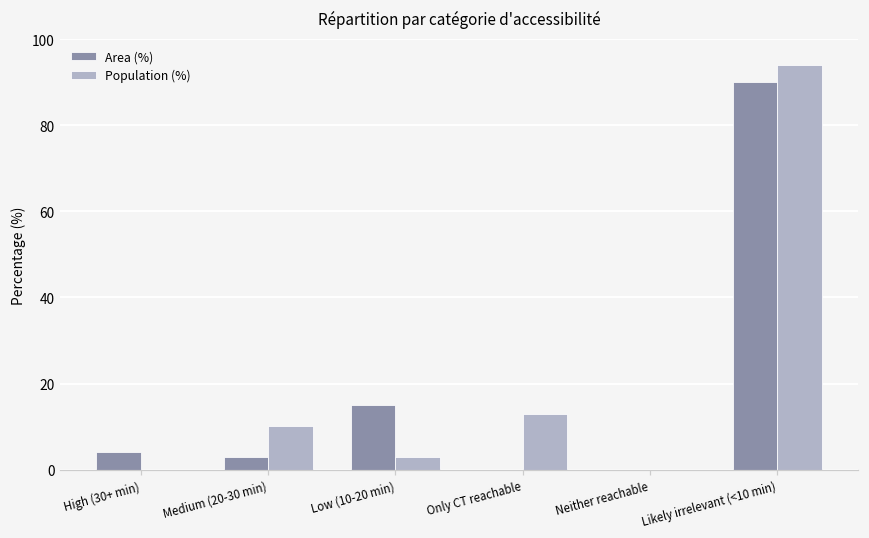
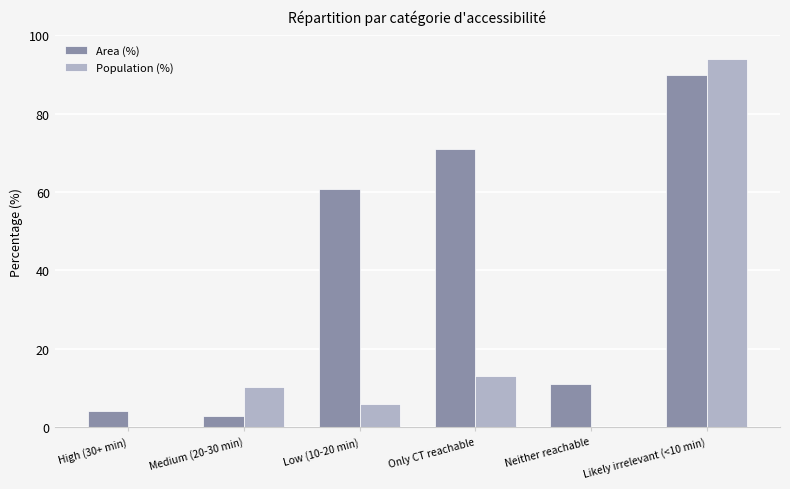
  {
    "Area (%)": {
      "High (30+ min)": 4,
      "Medium (20-30 min)": 3,
-     "Low (10-20 min)": 15,
-     "Only CT reachable": 0,
-     "Neither reachable": 0,
+     "Low (10-20 min)": 61,
+     "Only CT reachable": 71,
+     "Neither reachable": 11,
      "Likely irrelevant (<10 min)": 90
    },
    "Population (%)": {
      "High (30+ min)": 0,
      "Medium (20-30 min)": 10,
-     "Low (10-20 min)": 3,
+     "Low (10-20 min)": 6,
      "Only CT reachable": 13,
      "Neither reachable": 0,
      "Likely irrelevant (<10 min)": 94
    }
  }
